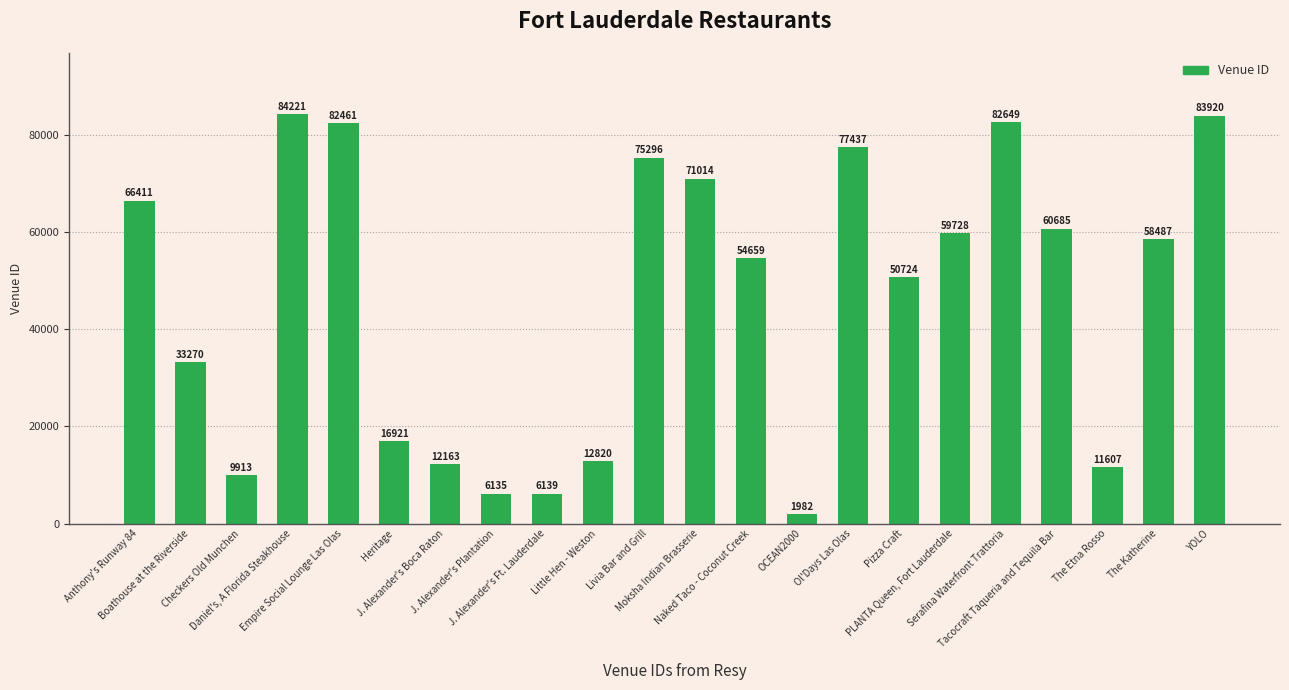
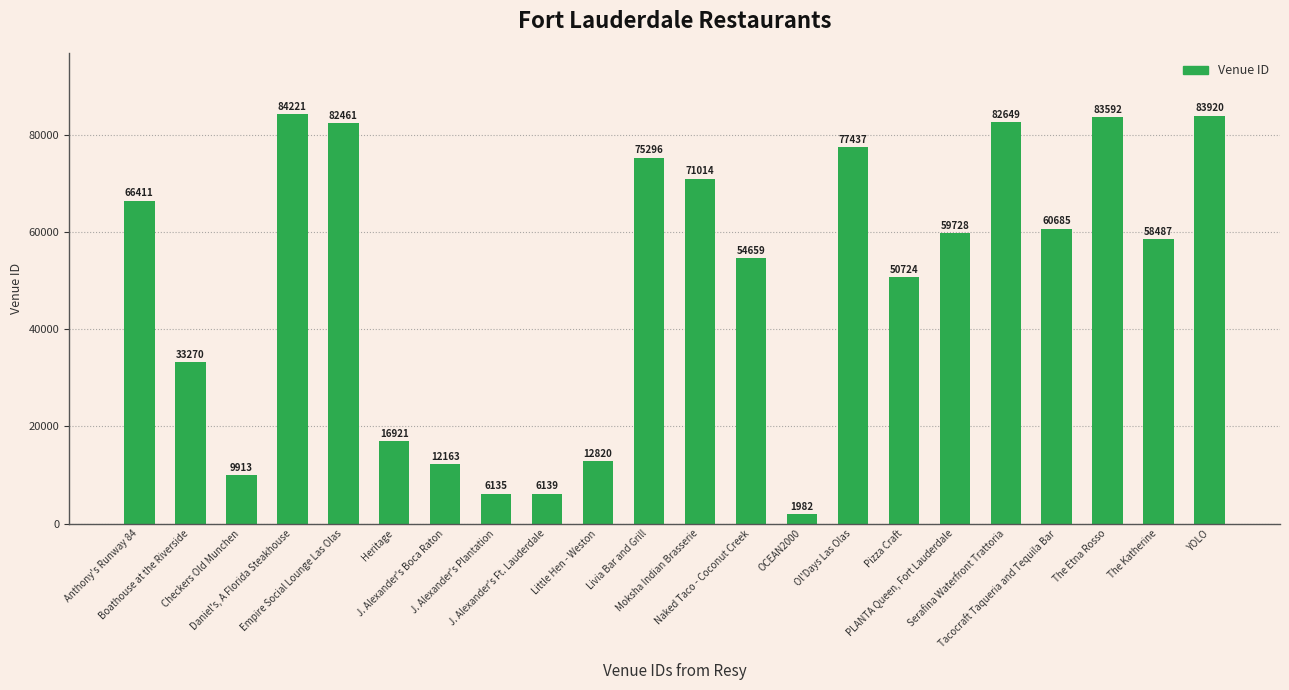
  {
    "Anthony's Runway 84": 66411,
    "Boathouse at the Riverside": 33270,
    "Checkers Old Munchen": 9913,
    "Daniel's, A Florida Steakhouse": 84221,
    "Empire Social Lounge Las Olas": 82461,
    "Heritage": 16921,
    "J. Alexander's Boca Raton": 12163,
    "J. Alexander's Plantation": 6135,
    "J. Alexander's Ft. Lauderdale": 6139,
    "Little Hen - Weston": 12820,
    "Livia Bar and Grill": 75296,
    "Moksha Indian Brasserie": 71014,
    "Naked Taco - Coconut Creek": 54659,
    "OCEAN2000": 1982,
    "Ol'Days Las Olas": 77437,
    "Pizza Craft": 50724,
    "PLANTA Queen, Fort Lauderdale": 59728,
    "Serafina Waterfront Trattoria": 82649,
    "Tacocraft Taqueria and Tequila Bar": 60685,
-   "The Etna Rosso": 11607,
+   "The Etna Rosso": 83592,
    "The Katherine": 58487,
    "YOLO": 83920
  }
